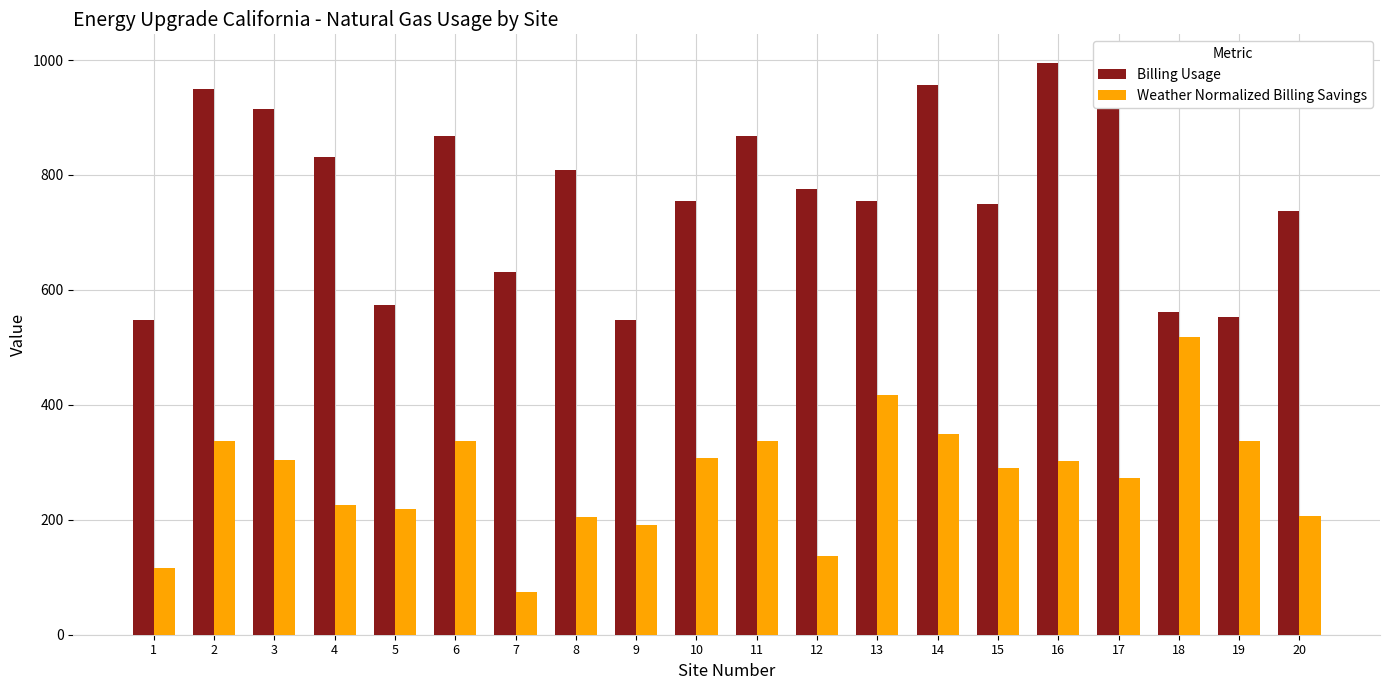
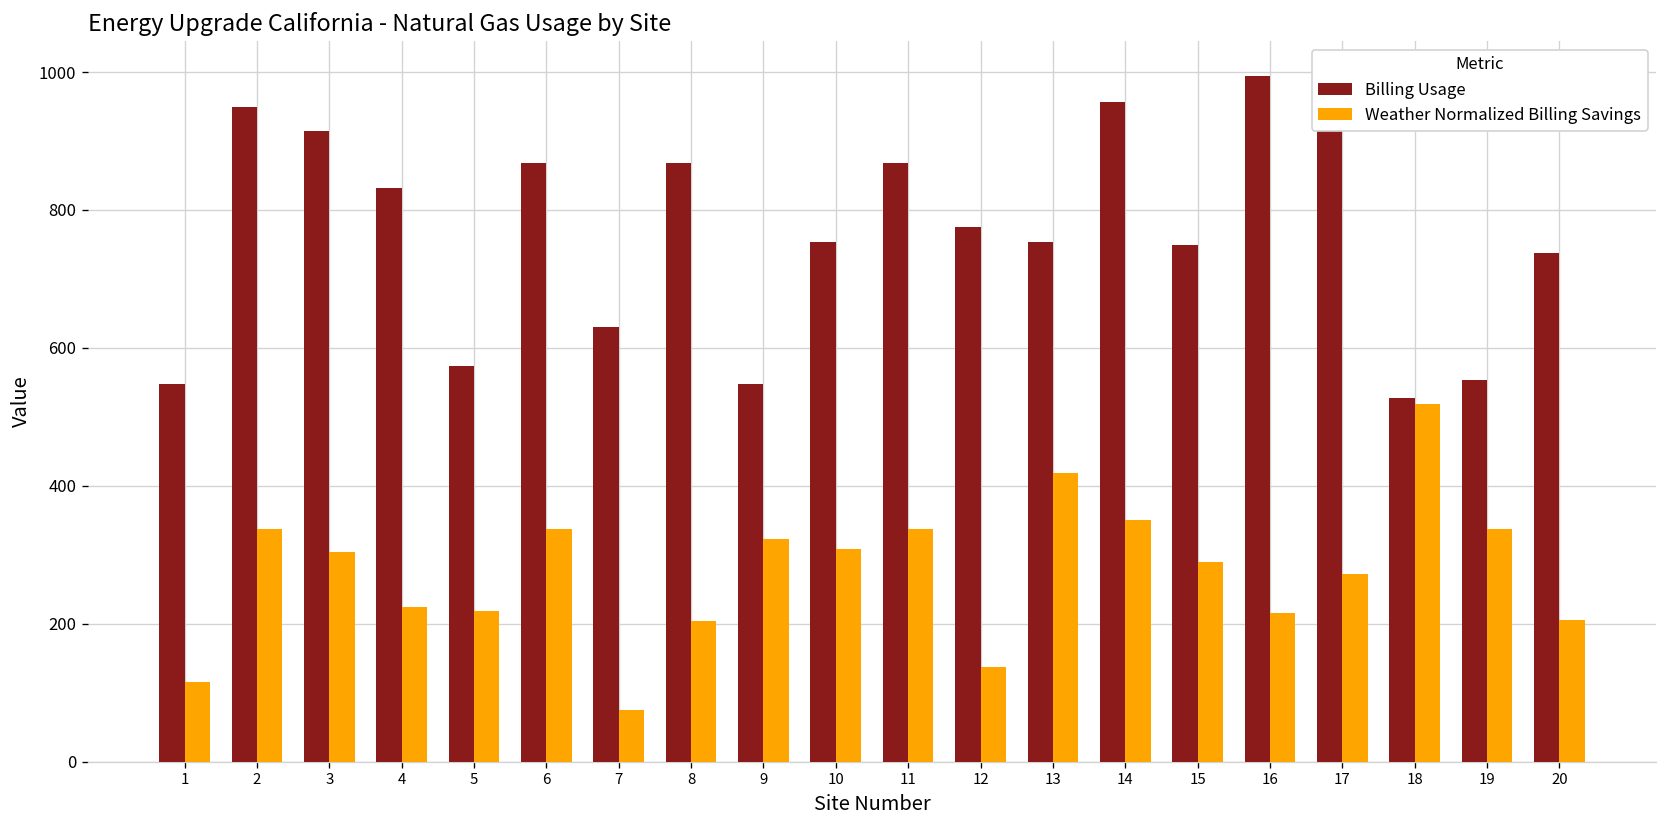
  {
    "Billing Usage": {
      "1": 550,
      "2": 950,
      "3": 920,
      "4": 830,
      "5": 570,
      "6": 870,
      "7": 630,
-     "8": 810,
+     "8": 870,
      "9": 550,
      "10": 750,
      "11": 870,
      "12": 780,
      "13": 750,
      "14": 960,
      "15": 750,
      "16": 1000,
-     "18": 560,
+     "18": 530,
      "19": 550,
      "20": 740
    },
    "Weather Normalized Billing Savings": {
      "1": 120,
      "2": 340,
      "3": 300,
      "4": 230,
      "5": 220,
      "6": 340,
      "7": 80,
      "8": 200,
-     "9": 190,
+     "9": 320,
      "10": 310,
      "11": 340,
      "12": 140,
      "13": 420,
      "14": 350,
      "15": 290,
-     "16": 300,
+     "16": 220,
      "17": 270,
      "18": 520,
      "19": 340,
      "20": 210
    }
  }
